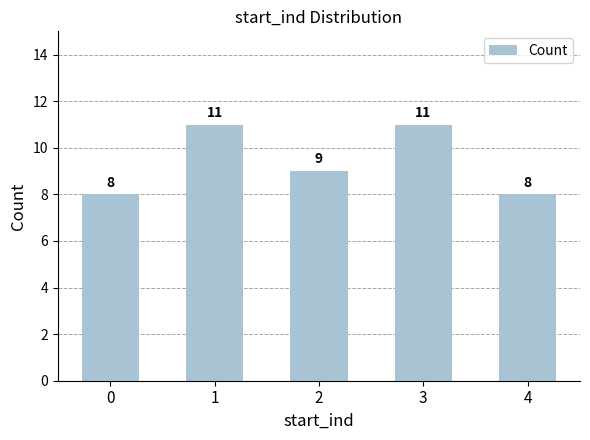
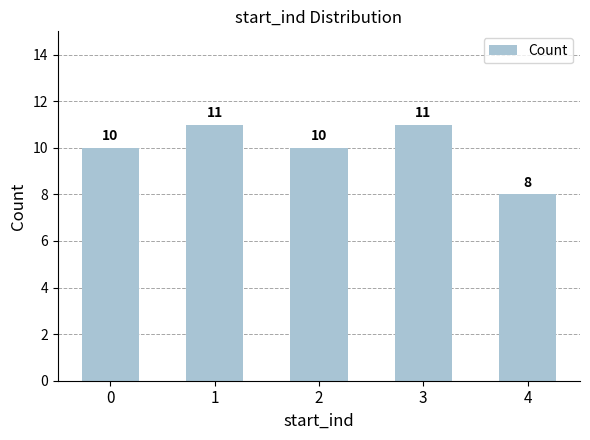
  {
-   "0": 8,
+   "0": 10,
    "1": 11,
-   "2": 9,
+   "2": 10,
    "3": 11,
    "4": 8
  }
